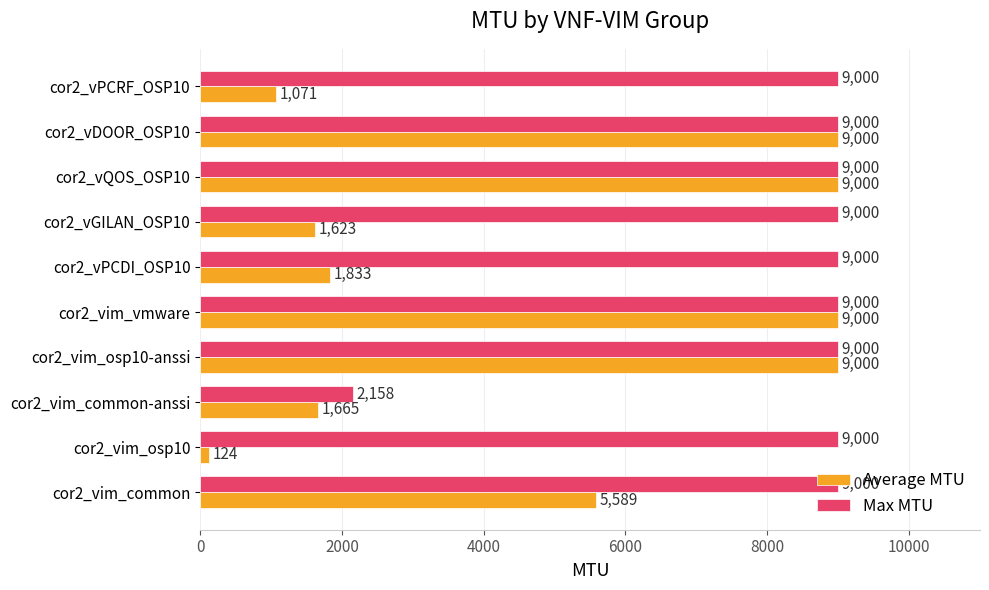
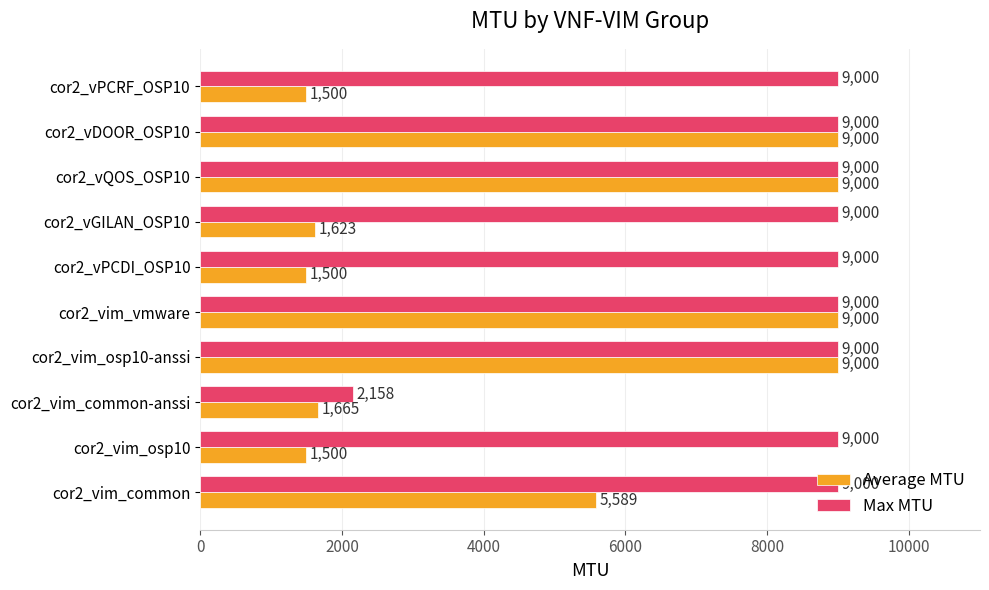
  {
    "Average MTU": {
-     "cor2_vPCRF_OSP10": "1,071",
+     "cor2_vPCRF_OSP10": "1,500",
      "cor2_vDOOR_OSP10": "9,000",
      "cor2_vQOS_OSP10": "9,000",
      "cor2_vGILAN_OSP10": "1,623",
-     "cor2_vPCDI_OSP10": "1,833",
+     "cor2_vPCDI_OSP10": "1,500",
      "cor2_vim_vmware": "9,000",
      "cor2_vim_osp10-anssi": "9,000",
      "cor2_vim_common-anssi": "1,665",
-     "cor2_vim_osp10": "124",
+     "cor2_vim_osp10": "1,500",
      "cor2_vim_common": "5,589"
    },
    "Max MTU": {
      "cor2_vPCRF_OSP10": "9,000",
      "cor2_vDOOR_OSP10": "9,000",
      "cor2_vQOS_OSP10": "9,000",
      "cor2_vGILAN_OSP10": "9,000",
      "cor2_vPCDI_OSP10": "9,000",
      "cor2_vim_vmware": "9,000",
      "cor2_vim_osp10-anssi": "9,000",
      "cor2_vim_common-anssi": "2,158",
      "cor2_vim_osp10": "9,000",
      "cor2_vim_common": "9,000"
    }
  }
